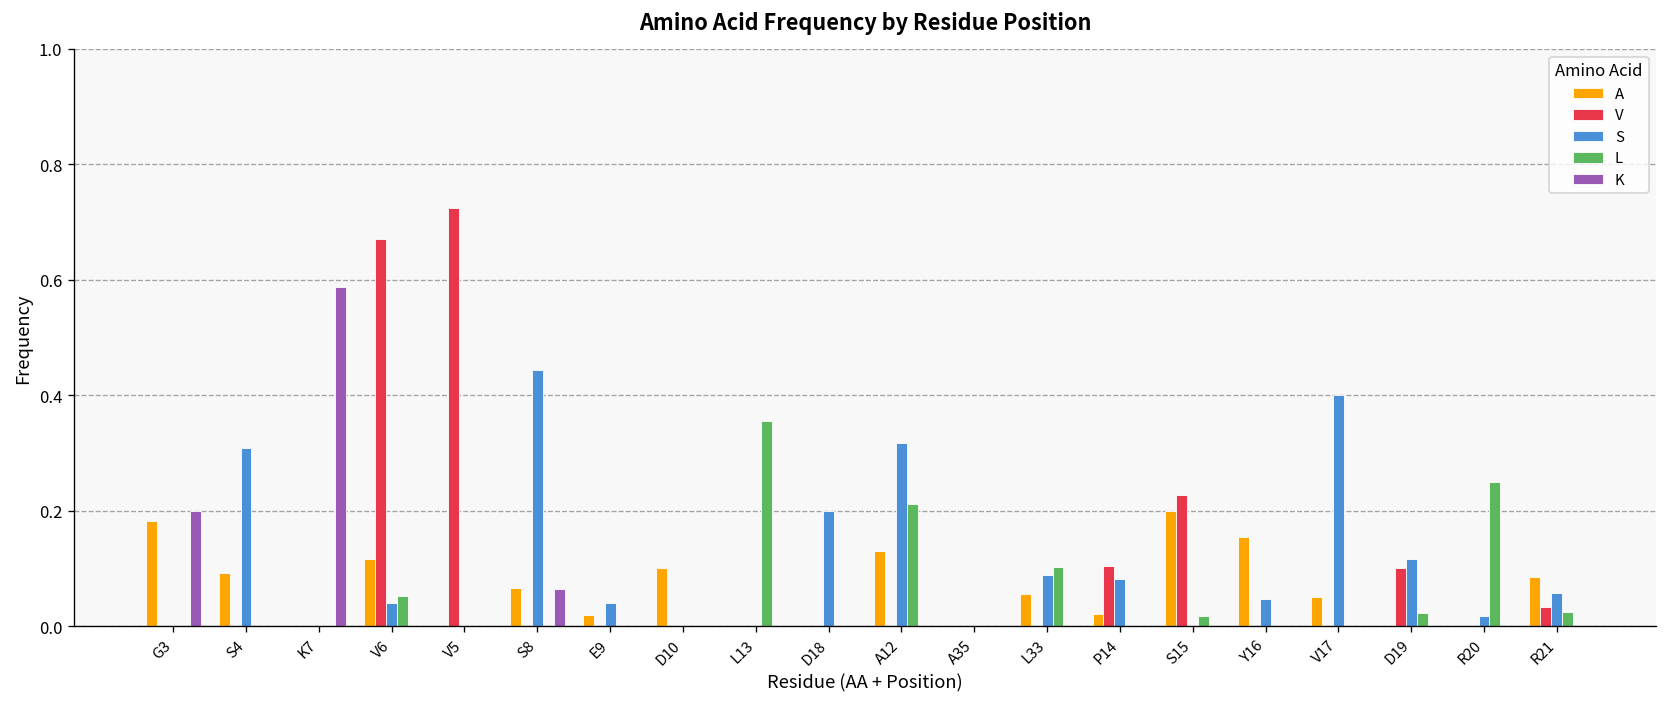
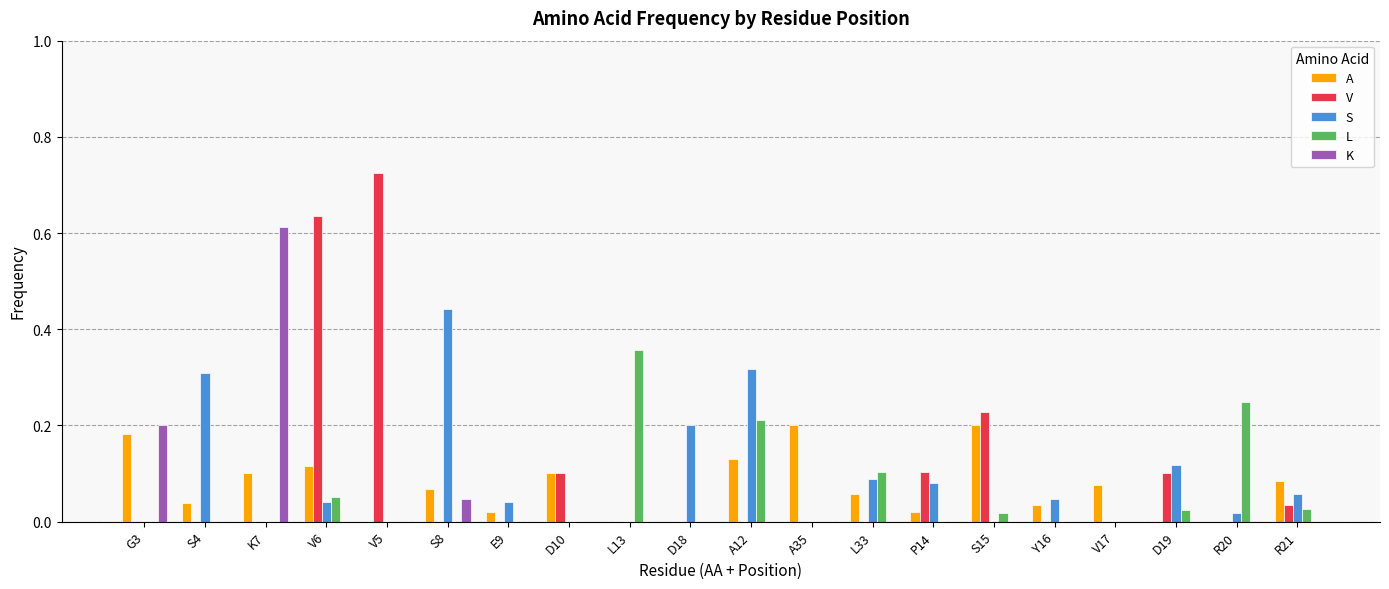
  {
    "A": {
      "G3": 0.18,
-     "S4": 0.09,
-     "K7": 0.0,
+     "S4": 0.04,
+     "K7": 0.1,
      "V6": 0.12,
      "V5": 0.00,
      "S8": 0.07,
      "E9": 0.02,
      "D10": 0.10,
      "L13": 0.00,
      "D18": 0.00,
      "A12": 0.13,
-     "A35": 0.0,
+     "A35": 0.2,
      "L33": 0.06,
      "P14": 0.02,
      "S15": 0.20,
-     "Y16": 0.15,
-     "V17": 0.05,
+     "Y16": 0.03,
+     "V17": 0.08,
      "D19": 0.00,
      "R20": 0.00,
      "R21": 0.08
    },
    "V": {
      "G3": 0.00,
      "S4": 0.00,
      "K7": 0.00,
-     "V6": 0.67,
+     "V6": 0.64,
      "V5": 0.72,
      "S8": 0.00,
      "E9": 0.00,
-     "D10": 0.0,
+     "D10": 0.1,
      "L13": 0.00,
      "D18": 0.00,
      "A12": 0.00,
      "A35": 0.00,
      "L33": 0.00,
      "P14": 0.10,
      "S15": 0.23,
      "Y16": 0.00,
      "V17": 0.00,
      "D19": 0.10,
      "R20": 0.00,
      "R21": 0.03
    },
    "S": {
      "G3": 0.0,
      "S4": 0.31,
      "K7": 0.0,
      "V6": 0.04,
      "V5": 0.0,
      "S8": 0.44,
      "E9": 0.04,
      "D10": 0.0,
      "L13": 0.0,
      "D18": 0.2,
      "A12": 0.32,
      "A35": 0.0,
      "L33": 0.09,
      "P14": 0.08,
      "S15": 0.0,
      "Y16": 0.05,
-     "V17": 0.4,
+     "V17": 0.0,
      "D19": 0.12,
      "R20": 0.02,
      "R21": 0.06
    },
    "L": {
      "G3": 0.00,
      "S4": 0.00,
      "K7": 0.00,
      "V6": 0.05,
      "V5": 0.00,
      "S8": 0.00,
      "E9": 0.00,
      "D10": 0.00,
      "L13": 0.36,
      "D18": 0.00,
      "A12": 0.21,
      "A35": 0.00,
      "L33": 0.10,
      "P14": 0.00,
      "S15": 0.02,
      "Y16": 0.00,
      "V17": 0.00,
      "D19": 0.02,
      "R20": 0.25,
      "R21": 0.03
    },
    "K": {
      "G3": 0.20,
      "S4": 0.00,
-     "K7": 0.59,
+     "K7": 0.61,
      "V6": 0.00,
      "V5": 0.00,
-     "S8": 0.06,
+     "S8": 0.05,
      "E9": 0.00,
      "D10": 0.00,
      "L13": 0.00,
      "D18": 0.00,
      "A12": 0.00,
      "A35": 0.00,
      "L33": 0.00,
      "P14": 0.00,
      "S15": 0.00,
      "Y16": 0.00,
      "V17": 0.00,
      "D19": 0.00,
      "R20": 0.00,
      "R21": 0.00
    }
  }
